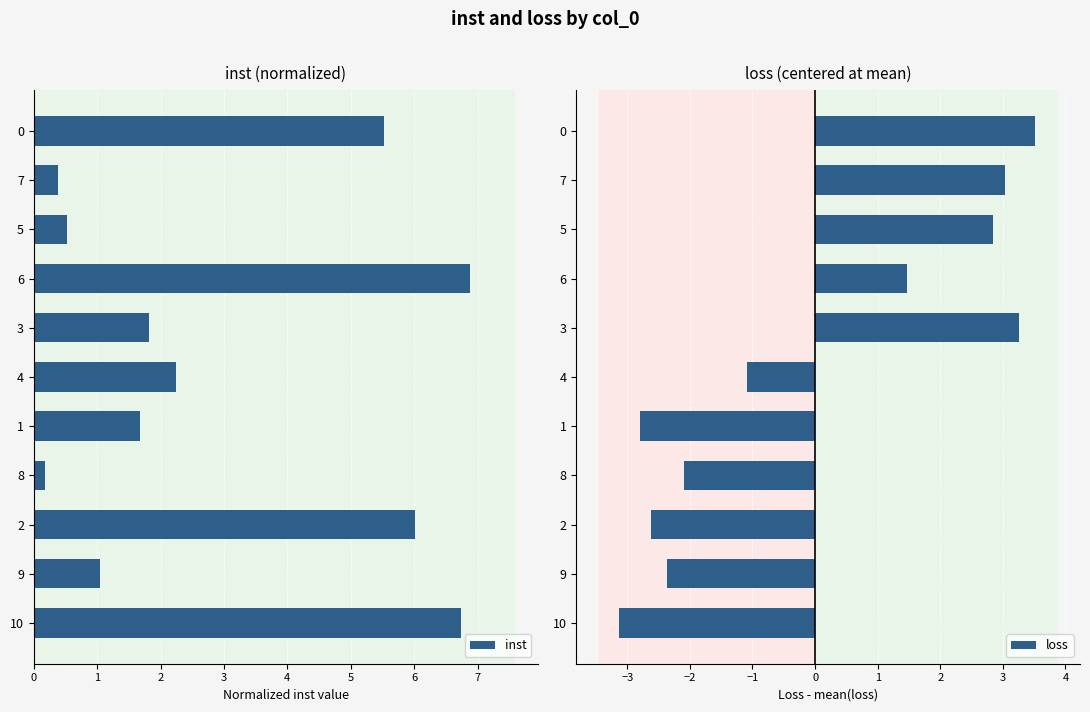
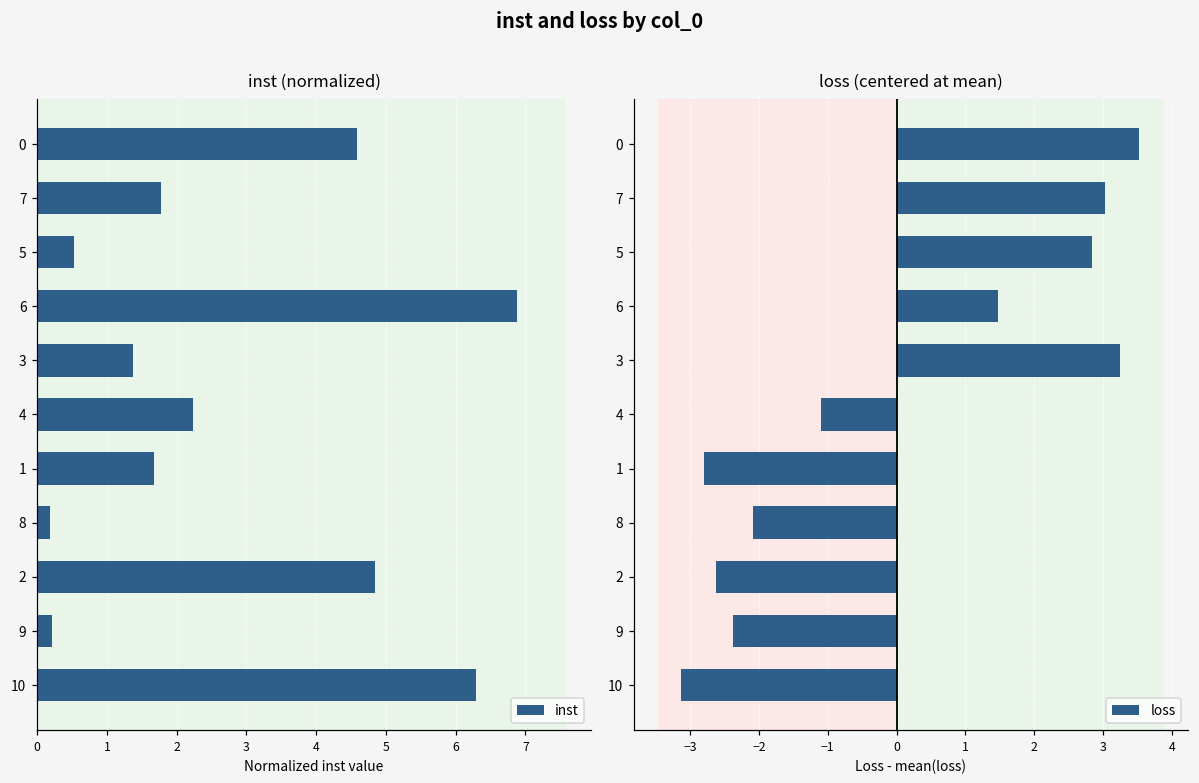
  {
    "inst (normalized)": {
-     "0": 5.5,
-     "7": 0.4,
+     "0": 4.6,
+     "7": 1.8,
      "5": 0.5,
      "6": 6.9,
-     "3": 1.8,
+     "3": 1.4,
      "4": 2.2,
      "1": 1.7,
      "8": 0.2,
-     "2": 6.0,
-     "9": 1.0,
-     "10": 6.7
+     "2": 4.8,
+     "9": 0.2,
+     "10": 6.3
    },
    "loss (centered at mean)": {
      "0": 3.5,
      "7": 3.0,
      "5": 2.8,
      "6": 1.5,
      "3": 3.3,
      "4": -1.1,
      "1": -2.8,
      "8": -2.1,
      "2": -2.6,
      "9": -2.4,
      "10": -3.1
    }
  }
